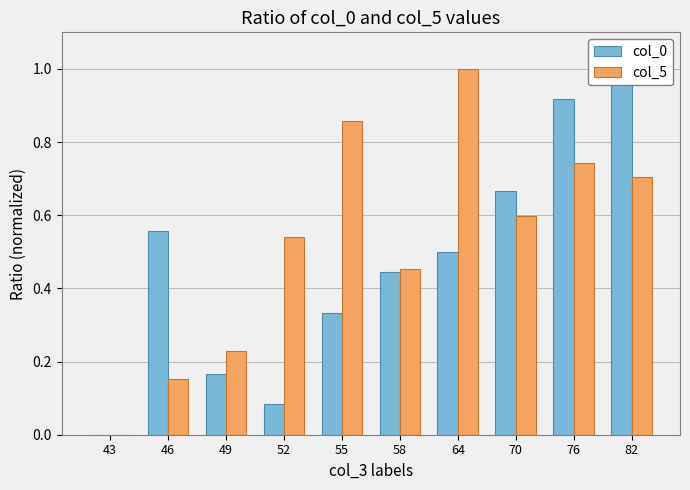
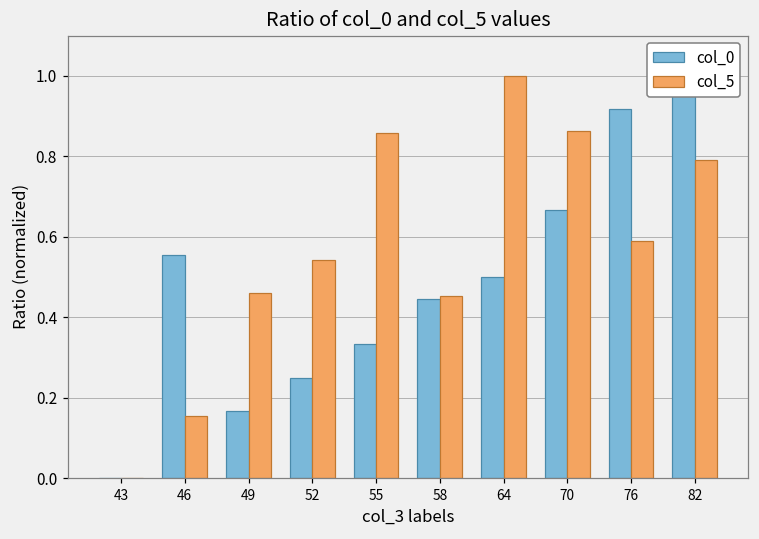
  {
    "col_0": {
      "43": 0.00,
      "46": 0.56,
      "49": 0.17,
-     "52": 0.08,
+     "52": 0.25,
      "55": 0.33,
      "58": 0.44,
      "64": 0.50,
      "70": 0.67,
      "76": 0.92
    },
    "col_5": {
      "43": 0.00,
      "46": 0.15,
-     "49": 0.23,
+     "49": 0.46,
      "52": 0.54,
      "55": 0.86,
      "58": 0.45,
      "64": 1.00,
-     "70": 0.60,
-     "76": 0.74,
-     "82": 0.71
+     "70": 0.86,
+     "76": 0.59,
+     "82": 0.79
    }
  }
